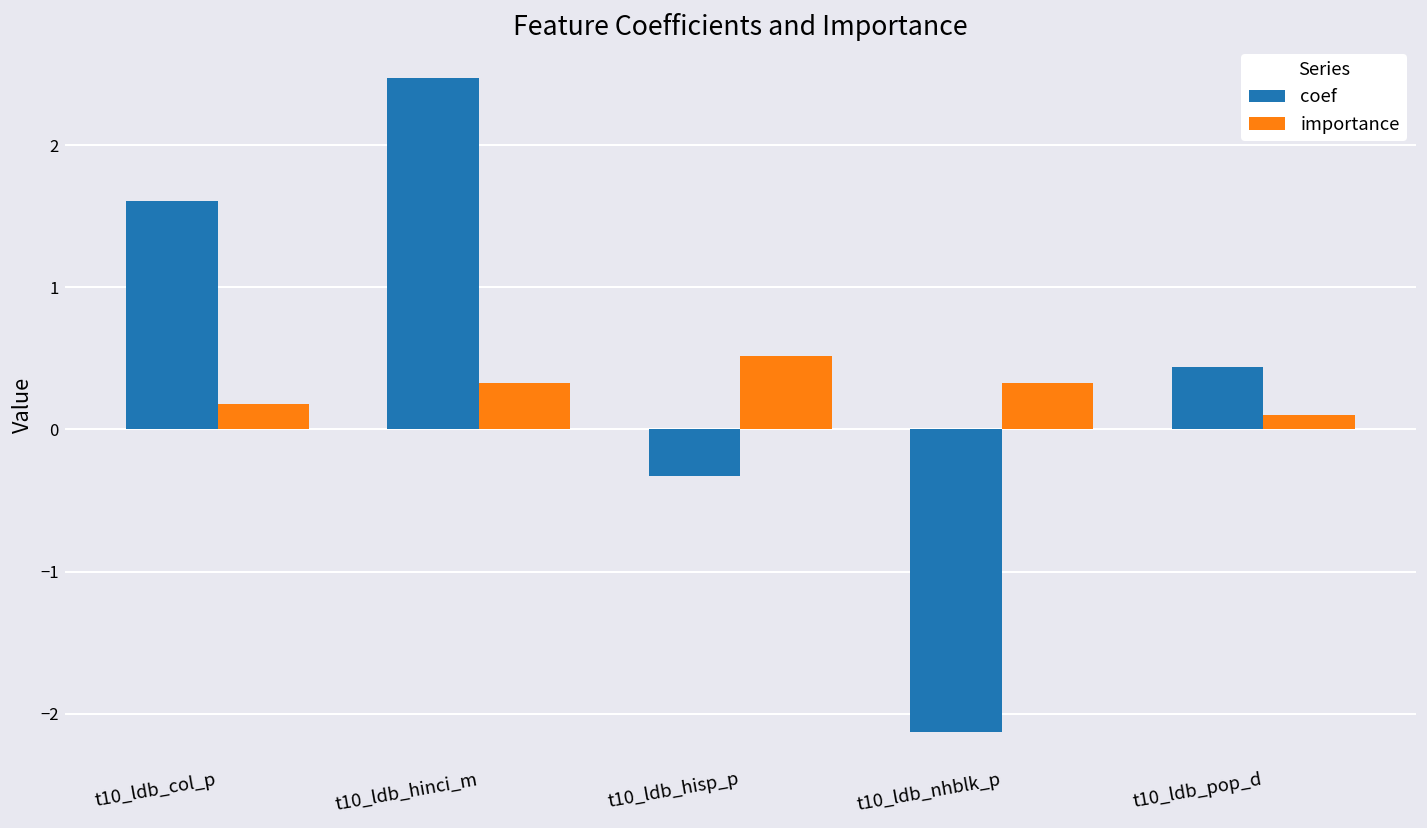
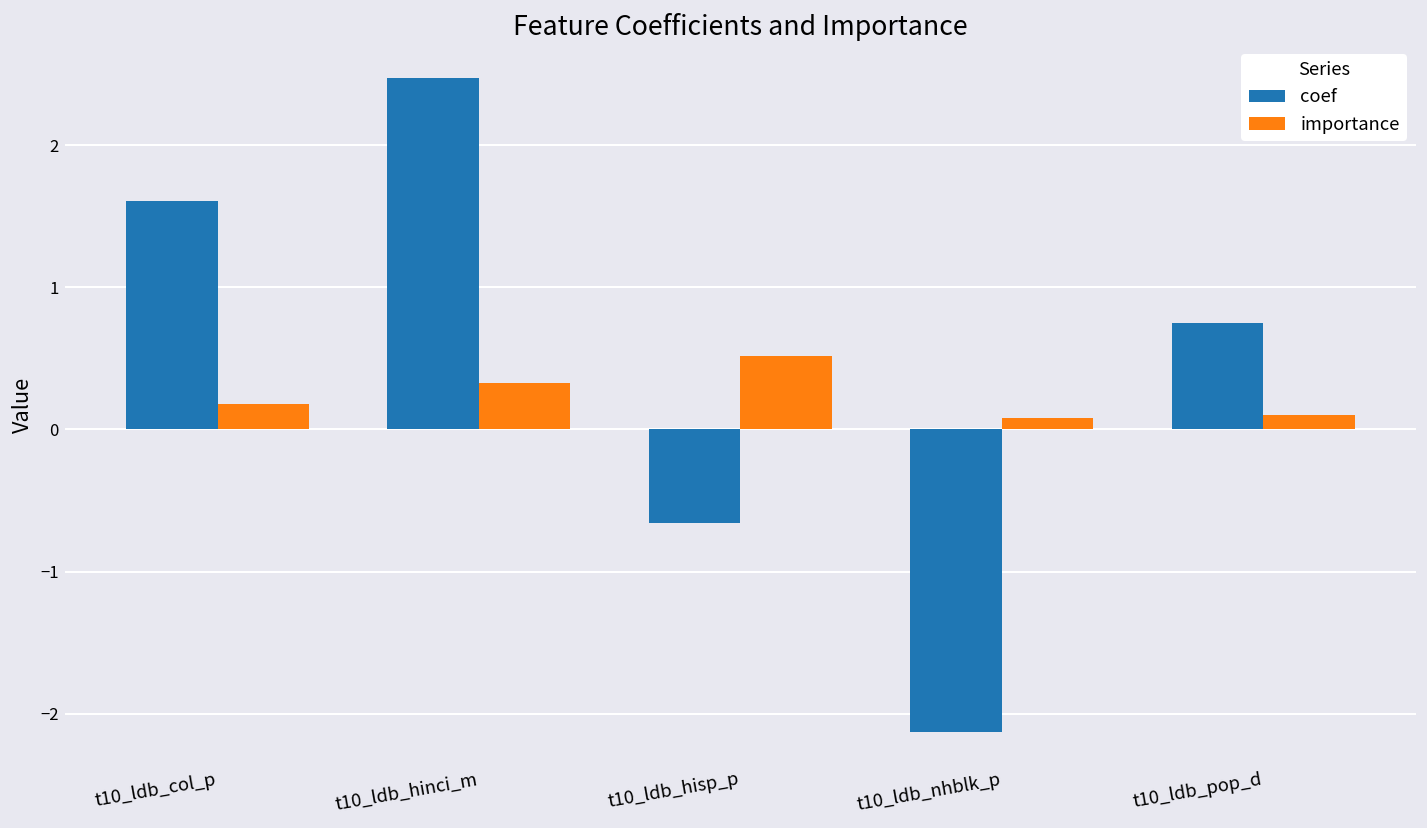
  {
    "coef": {
      "t10_ldb_col_p": 1.61,
      "t10_ldb_hinci_m": 2.47,
-     "t10_ldb_hisp_p": -0.33,
+     "t10_ldb_hisp_p": -0.66,
      "t10_ldb_nhblk_p": -2.13,
-     "t10_ldb_pop_d": 0.44
+     "t10_ldb_pop_d": 0.75
    },
    "importance": {
      "t10_ldb_col_p": 0.18,
      "t10_ldb_hinci_m": 0.33,
      "t10_ldb_hisp_p": 0.52,
-     "t10_ldb_nhblk_p": 0.33,
+     "t10_ldb_nhblk_p": 0.08,
      "t10_ldb_pop_d": 0.10
    }
  }
